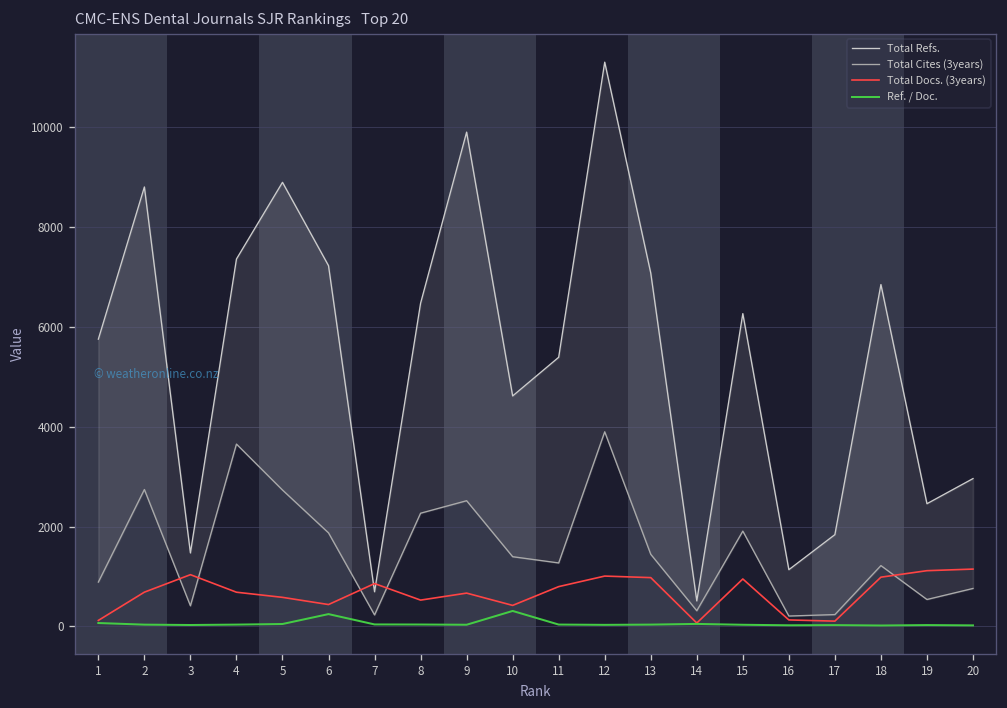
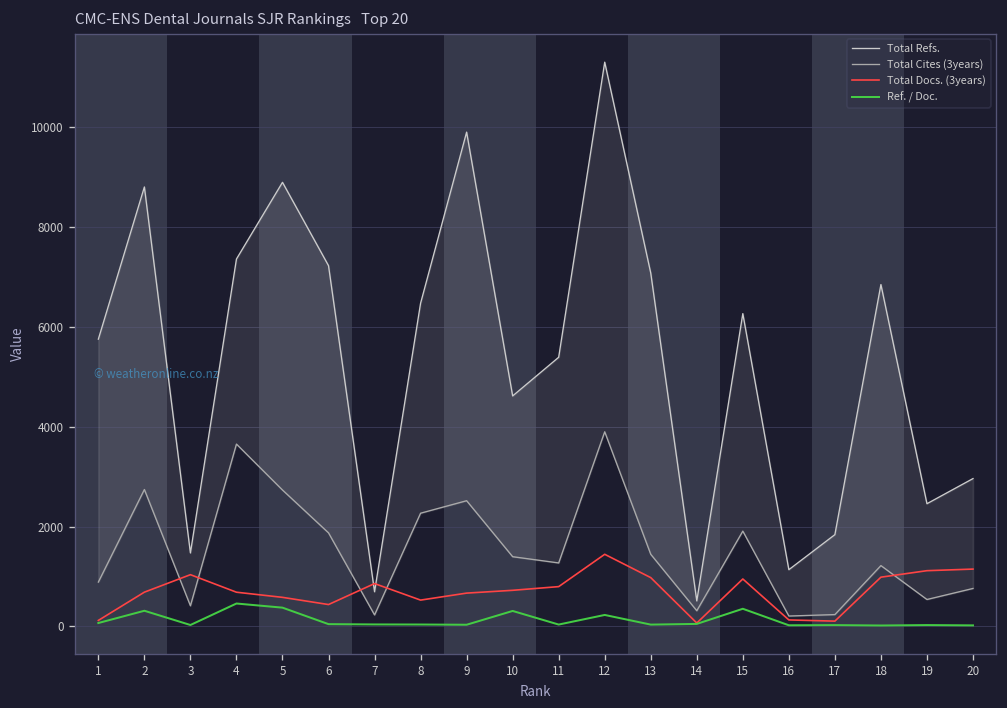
  {
    "Total Docs. (3years)": {
      "2": 700,
      "3": 1000,
      "4": 700,
      "5": 600,
      "6": 400,
      "7": 900,
      "8": 500,
      "9": 700,
-     "10": 400,
+     "10": 700,
      "11": 800,
-     "12": 1000,
+     "12": 1400,
      "13": 1000,
      "15": 1000,
      "16": 100,
      "17": 100,
      "18": 1000,
      "19": 1100,
      "20": 1100
    },
    "Ref. / Doc.": {
-     "2": 0,
+     "2": 300,
      "3": 0,
-     "4": 0,
-     "5": 0,
-     "6": 200,
+     "4": 500,
+     "5": 400,
+     "6": 0,
      "7": 0,
      "8": 0,
      "9": 0,
      "10": 300,
      "11": 0,
-     "12": 0,
+     "12": 200,
      "13": 0,
-     "15": 0,
+     "15": 400,
      "16": 0,
      "17": 0,
      "18": 0,
      "19": 0,
      "20": 0
    }
  }
